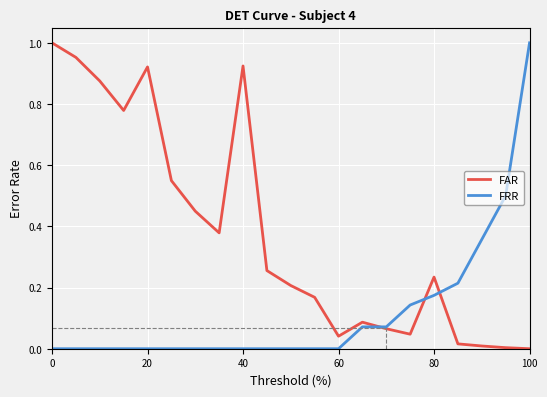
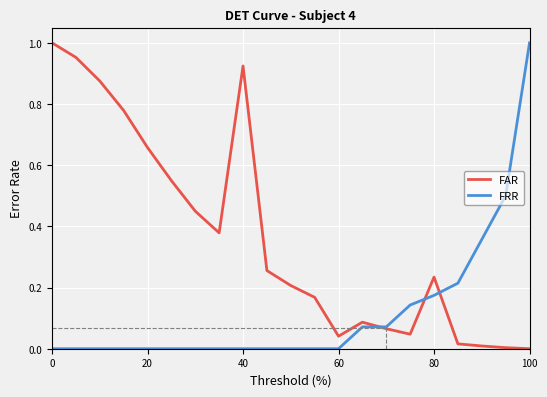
  {
    "FAR": {
      "0": 1.00,
-     "20": 0.92,
+     "20": 0.66,
      "40": 0.92,
      "60": 0.04,
      "80": 0.23,
      "100": 0.00
    },
    "FRR": {
      "0": 0.00,
      "20": 0.00,
      "40": 0.00,
      "60": 0.00,
      "80": 0.17,
      "100": 1.00
    }
  }
